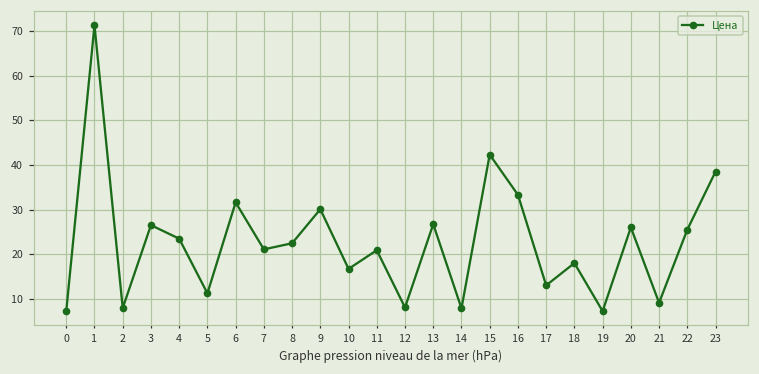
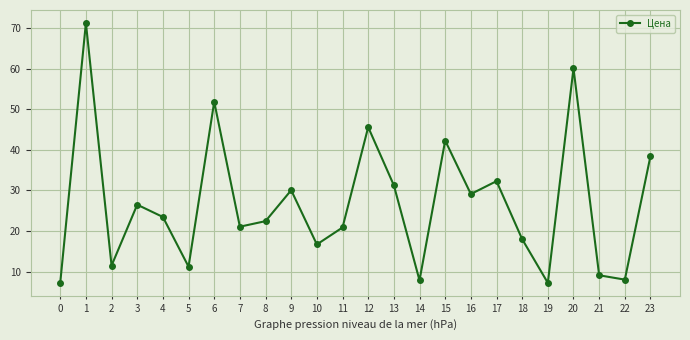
  {
    "0": 7,
    "1": 71,
-   "2": 8,
+   "2": 11,
    "3": 27,
    "4": 23,
    "5": 11,
-   "6": 32,
+   "6": 52,
    "7": 21,
    "8": 22,
    "9": 30,
    "10": 17,
    "11": 21,
-   "12": 8,
-   "13": 27,
+   "12": 46,
+   "13": 31,
    "14": 8,
    "15": 42,
-   "16": 33,
-   "17": 13,
+   "16": 29,
+   "17": 32,
    "18": 18,
    "19": 7,
-   "20": 26,
+   "20": 60,
    "21": 9,
-   "22": 25,
+   "22": 8,
    "23": 39
  }
